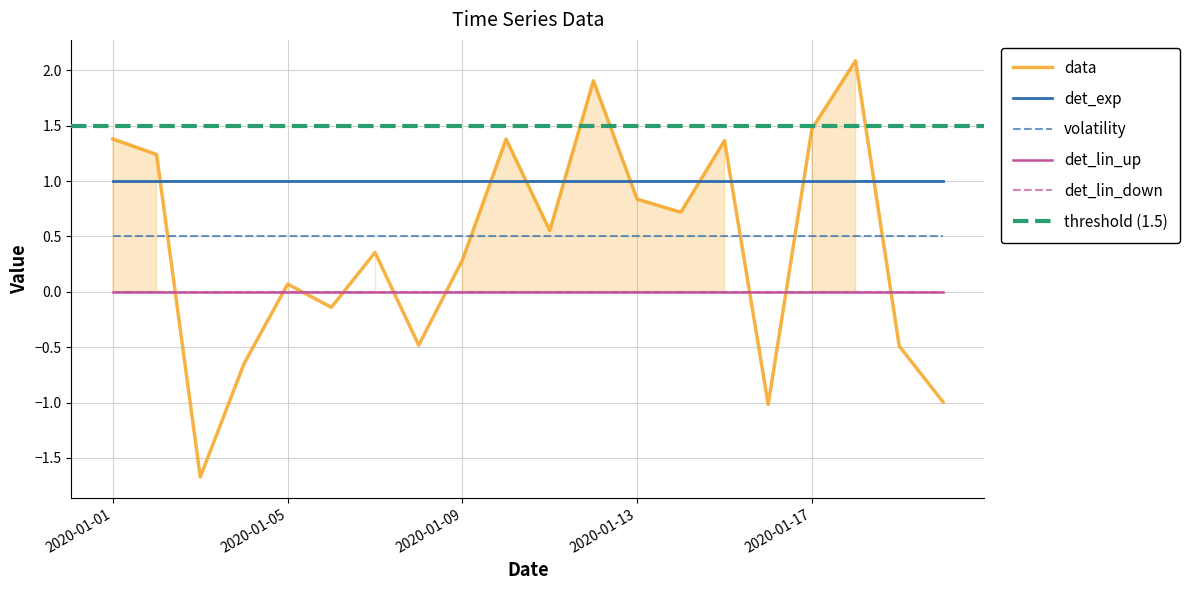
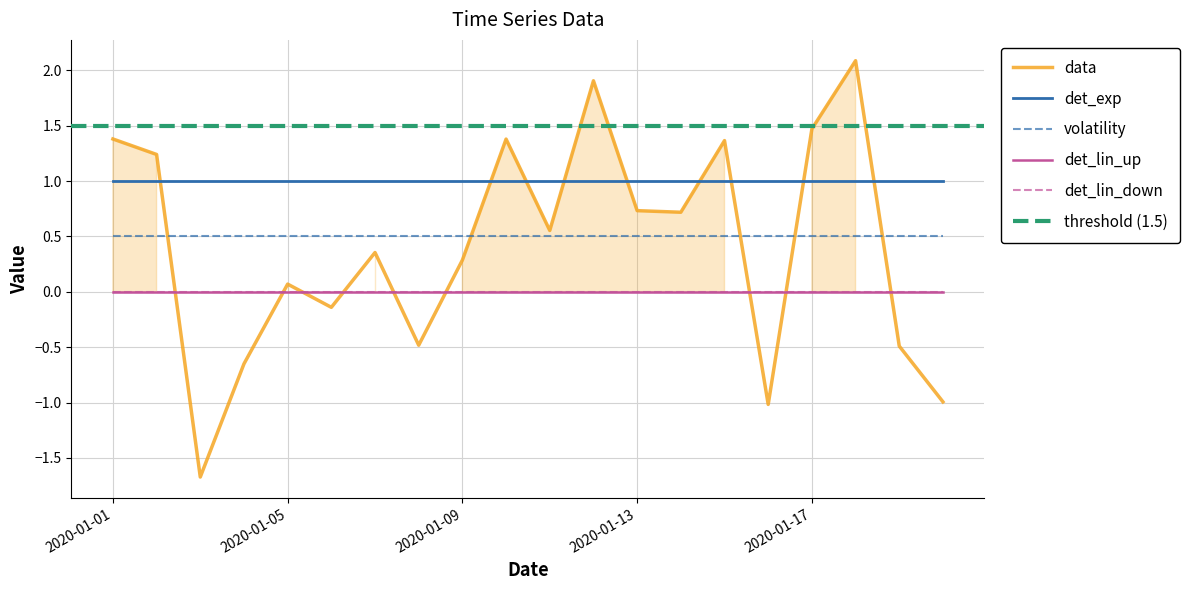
  {
    "data": {
      "2020-01-01": 1.38,
      "2020-01-05": 0.07,
      "2020-01-09": 0.29,
-     "2020-01-13": 0.84,
+     "2020-01-13": 0.73,
      "2020-01-17": 1.47
    },
    "det_lin_down": {
      "2020-01-01": 0.00,
      "2020-01-05": 0.00,
      "2020-01-09": 0.00,
      "2020-01-13": 0.00,
      "2020-01-17": 0.00
    }
  }
